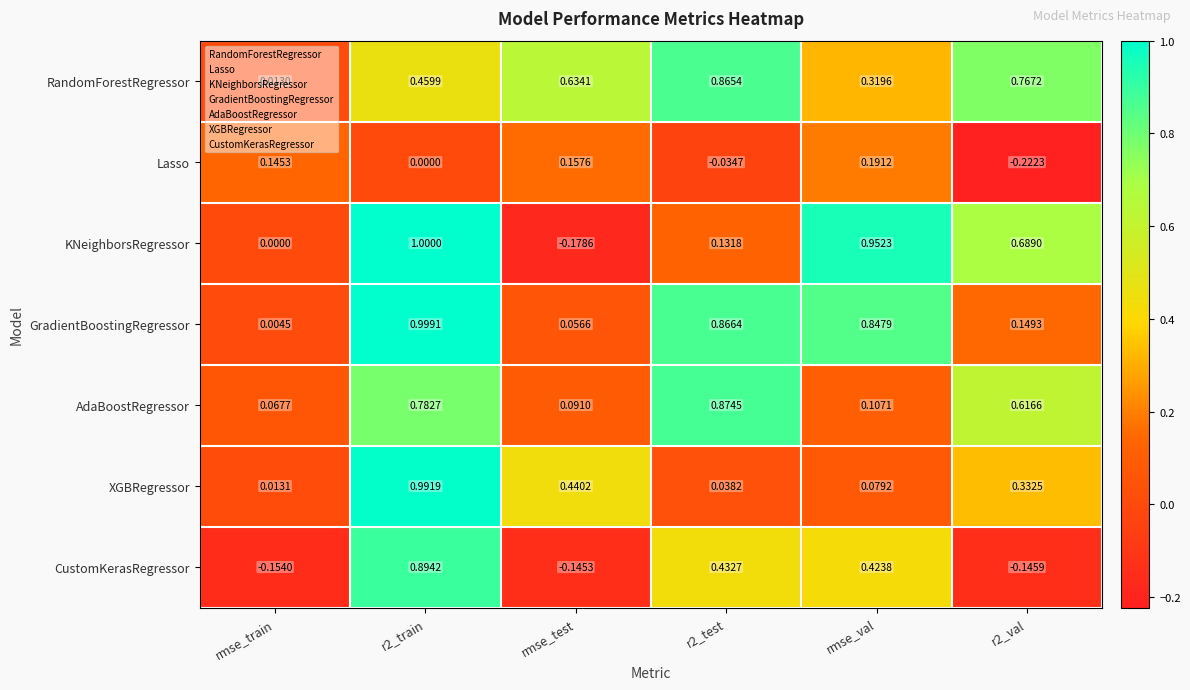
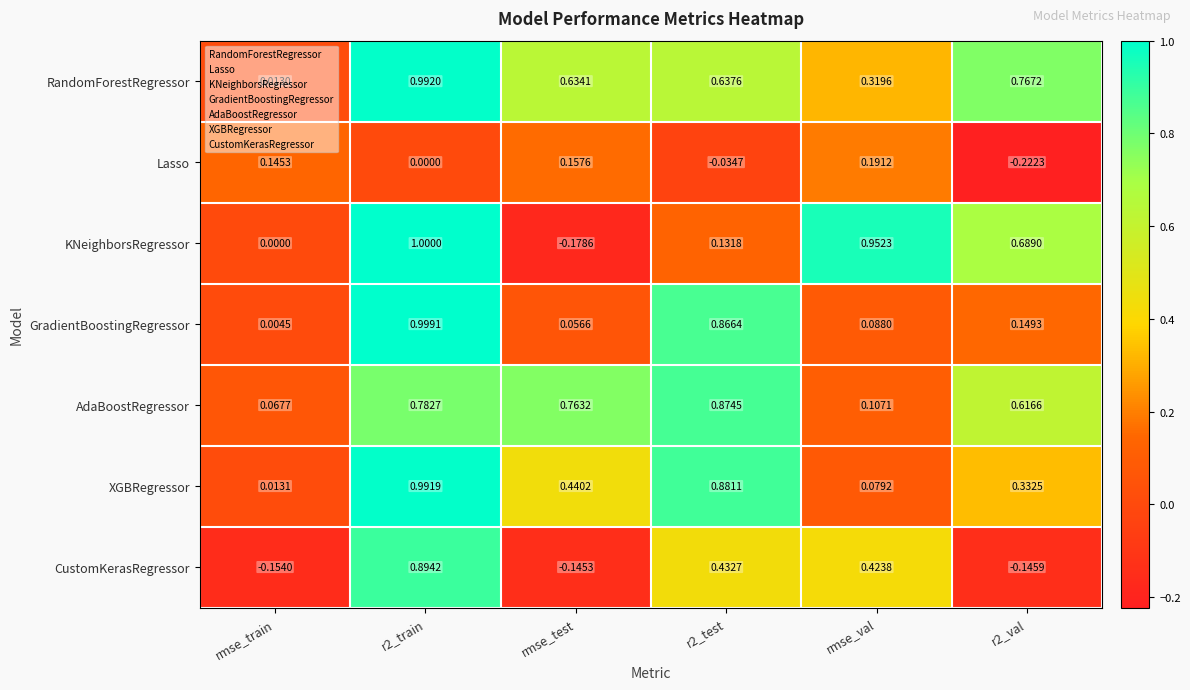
  {
    "RandomForestRegressor": {
-     "r2_train": 0.4599,
-     "r2_test": 0.8654
+     "r2_train": 0.9920,
+     "r2_test": 0.6376
    },
    "GradientBoostingRegressor": {
-     "rmse_val": 0.8479
+     "rmse_val": 0.0880
    },
    "AdaBoostRegressor": {
-     "rmse_test": 0.0910
+     "rmse_test": 0.7632
    },
    "XGBRegressor": {
-     "r2_test": 0.0382
+     "r2_test": 0.8811
    }
  }
